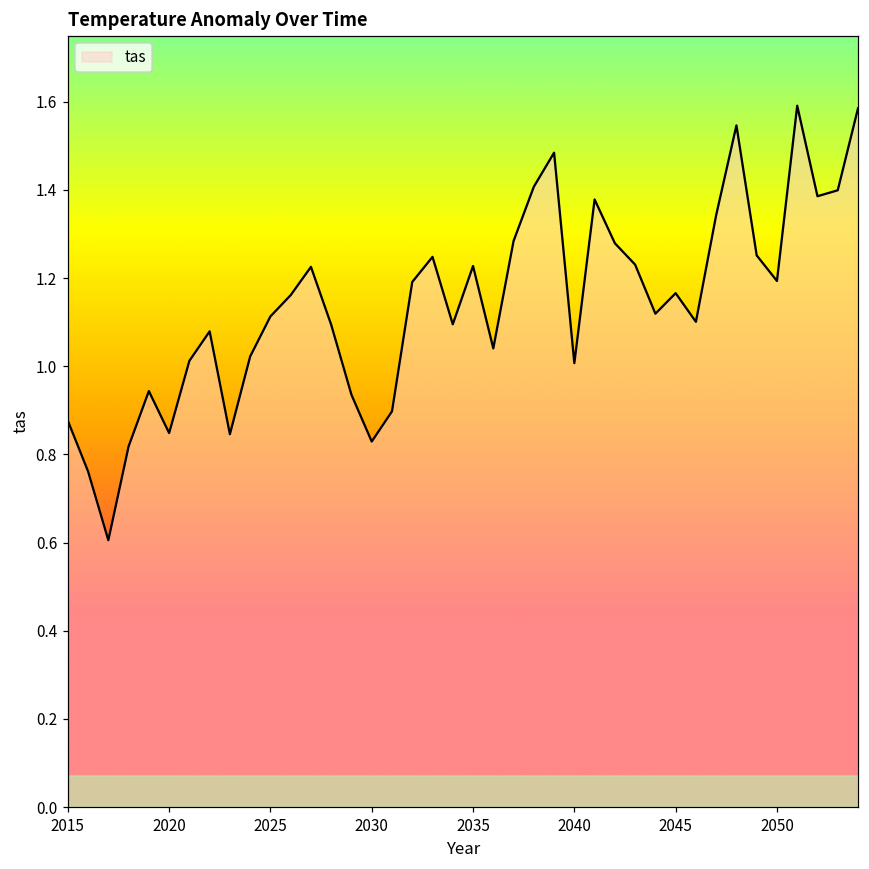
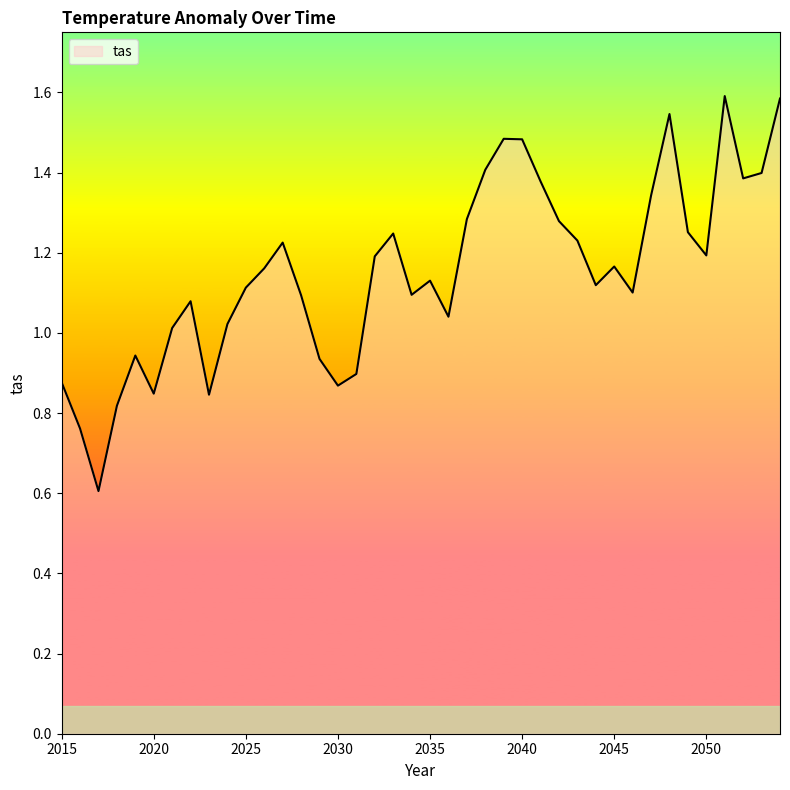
  {
    "2015": 0.88,
    "2020": 0.85,
    "2025": 1.11,
-   "2030": 0.83,
-   "2035": 1.23,
-   "2040": 1.01,
+   "2030": 0.87,
+   "2035": 1.13,
+   "2040": 1.48,
    "2045": 1.17,
    "2050": 1.19
  }
